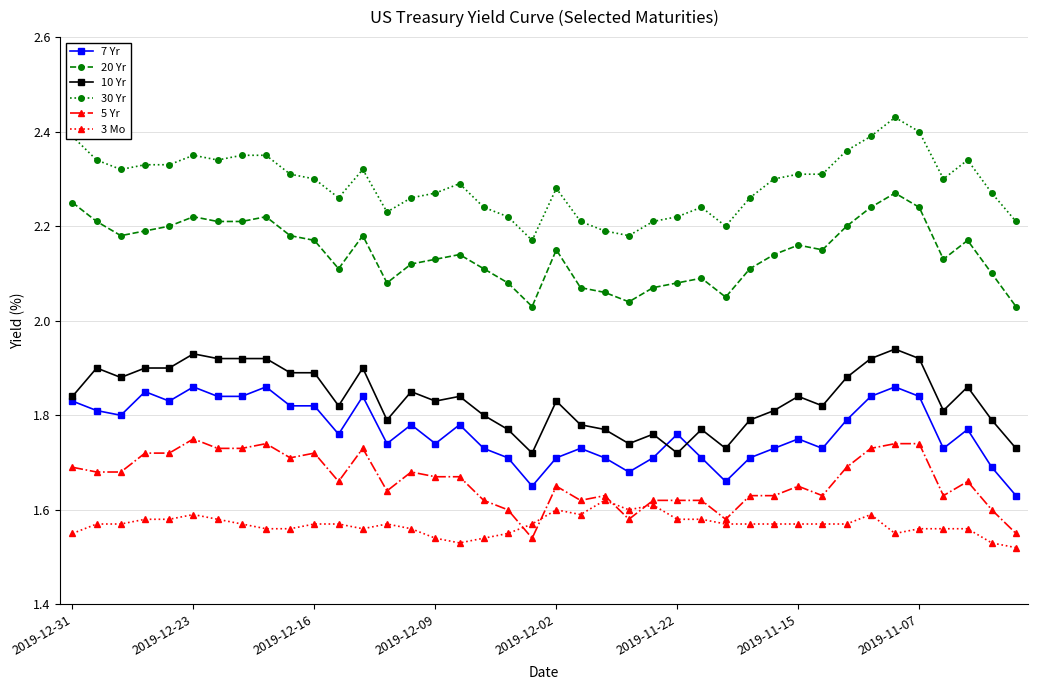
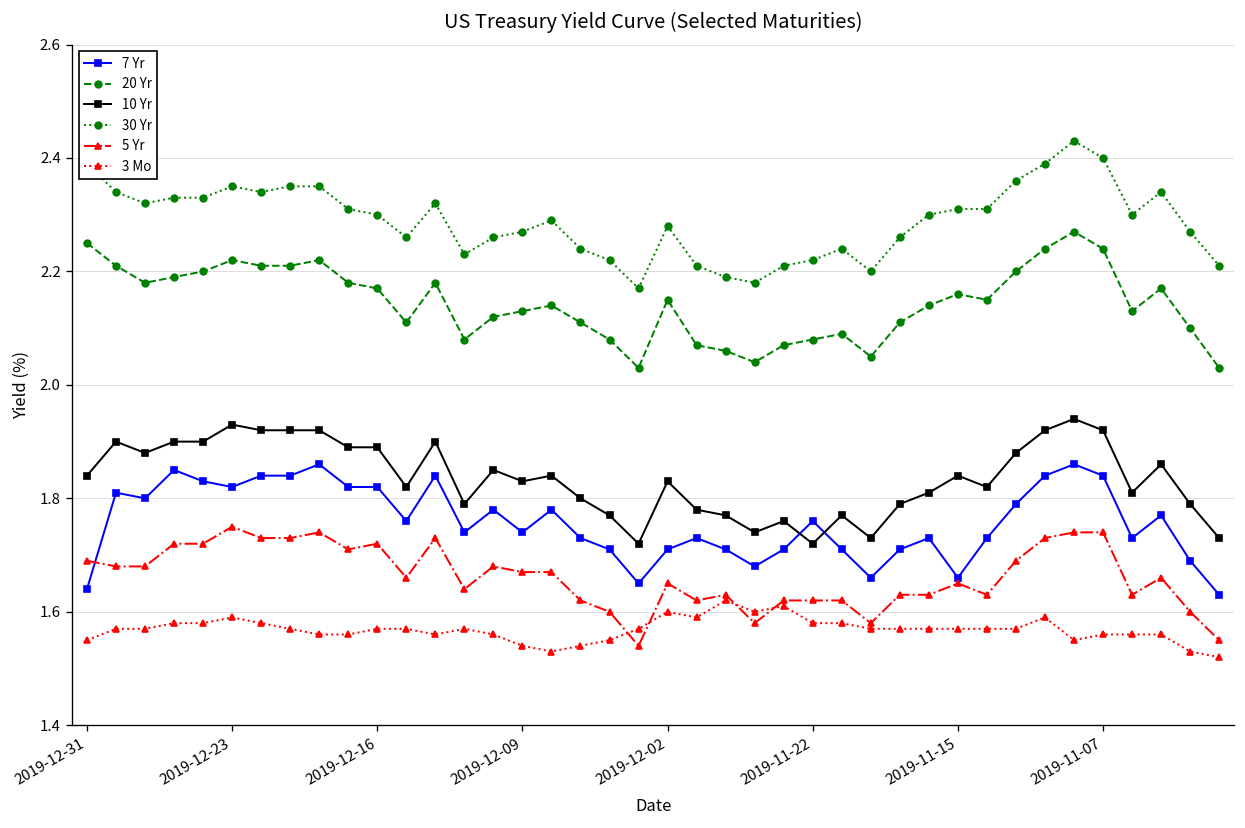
  {
    "7 Yr": {
-     "2019-12-31": 1.83,
-     "2019-12-23": 1.86,
+     "2019-12-31": 1.64,
+     "2019-12-23": 1.82,
      "2019-12-16": 1.82,
      "2019-12-09": 1.74,
      "2019-12-02": 1.71,
      "2019-11-22": 1.76,
-     "2019-11-15": 1.75,
+     "2019-11-15": 1.66,
      "2019-11-07": 1.84
    },
    "10 Yr": {
      "2019-12-31": 1.84,
      "2019-12-23": 1.93,
      "2019-12-16": 1.89,
      "2019-12-09": 1.83,
      "2019-12-02": 1.83,
      "2019-11-22": 1.72,
      "2019-11-15": 1.84,
      "2019-11-07": 1.92
    }
  }
